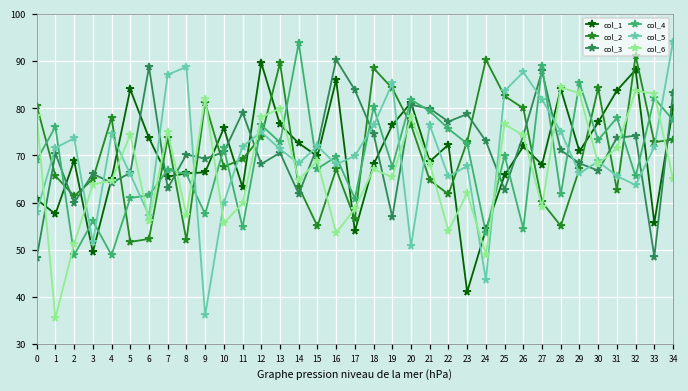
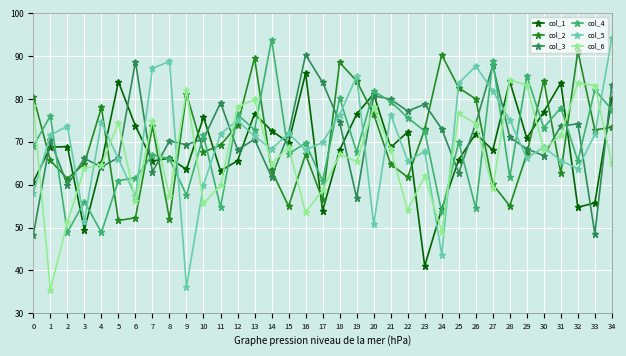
  {
    "col_1": {
      "0": 61,
-     "1": 58,
+     "1": 69,
      "2": 69,
      "3": 49,
      "5": 84,
      "6": 74,
      "7": 66,
-     "9": 66,
+     "9": 64,
      "10": 76,
      "11": 63,
-     "12": 90,
+     "12": 66,
      "13": 77,
      "14": 73,
      "15": 70,
      "16": 86,
      "17": 54,
      "18": 68,
      "19": 76,
      "22": 72,
      "23": 41,
      "24": 54,
      "25": 66,
      "26": 72,
      "27": 68,
      "29": 71,
      "30": 77,
      "31": 84,
-     "32": 88,
+     "32": 55,
      "33": 56,
      "34": 80
    }
  }
